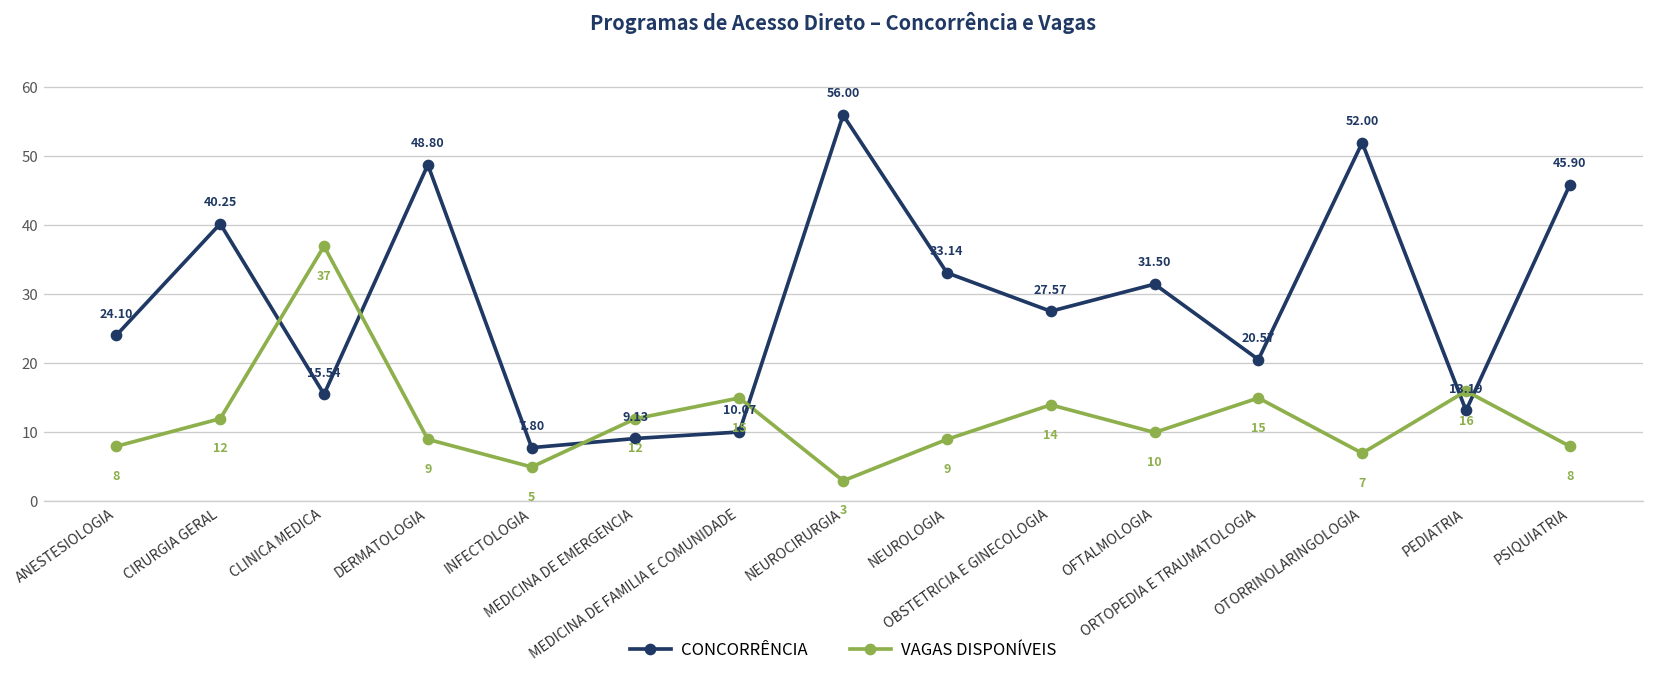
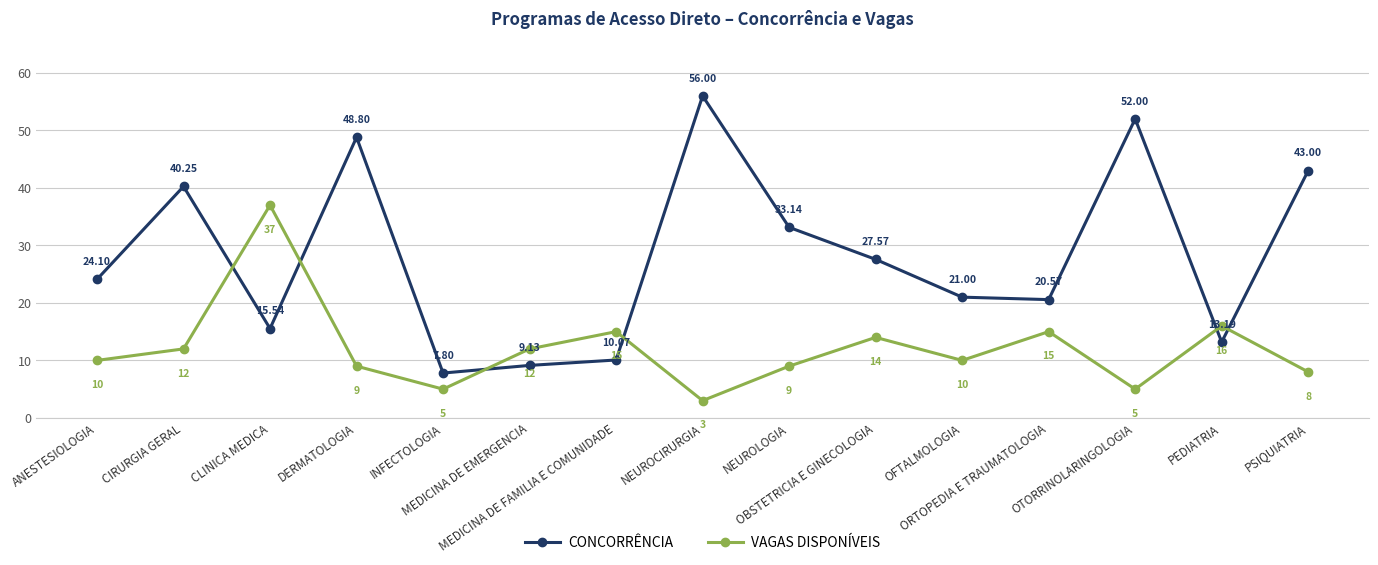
  {
    "CONCORRÊNCIA": {
      "ANESTESIOLOGIA": 24.10,
      "CIRURGIA GERAL": 40.25,
      "CLINICA MEDICA": 15.54,
      "DERMATOLOGIA": 48.80,
      "INFECTOLOGIA": 7.80,
      "MEDICINA DE FAMILIA E COMUNIDADE": 10.07,
      "NEUROCIRURGIA": 56.00,
      "NEUROLOGIA": 33.14,
      "OBSTETRICIA E GINECOLOGIA": 27.57,
-     "OFTALMOLOGIA": 31.50,
+     "OFTALMOLOGIA": 21.00,
      "ORTOPEDIA E TRAUMATOLOGIA": 20.57,
      "OTORRINOLARINGOLOGIA": 52.00,
-     "PSIQUIATRIA": 45.90
+     "PSIQUIATRIA": 43.00
    },
    "VAGAS DISPONÍVEIS": {
-     "ANESTESIOLOGIA": 8,
+     "ANESTESIOLOGIA": 10,
      "CIRURGIA GERAL": 12,
      "CLINICA MEDICA": 37,
      "DERMATOLOGIA": 9,
      "INFECTOLOGIA": 5,
      "MEDICINA DE EMERGENCIA": 12,
      "NEUROCIRURGIA": 3,
      "NEUROLOGIA": 9,
      "OBSTETRICIA E GINECOLOGIA": 14,
      "OFTALMOLOGIA": 10,
      "ORTOPEDIA E TRAUMATOLOGIA": 15,
-     "OTORRINOLARINGOLOGIA": 7,
+     "OTORRINOLARINGOLOGIA": 5,
      "PEDIATRIA": 16,
      "PSIQUIATRIA": 8
    }
  }
